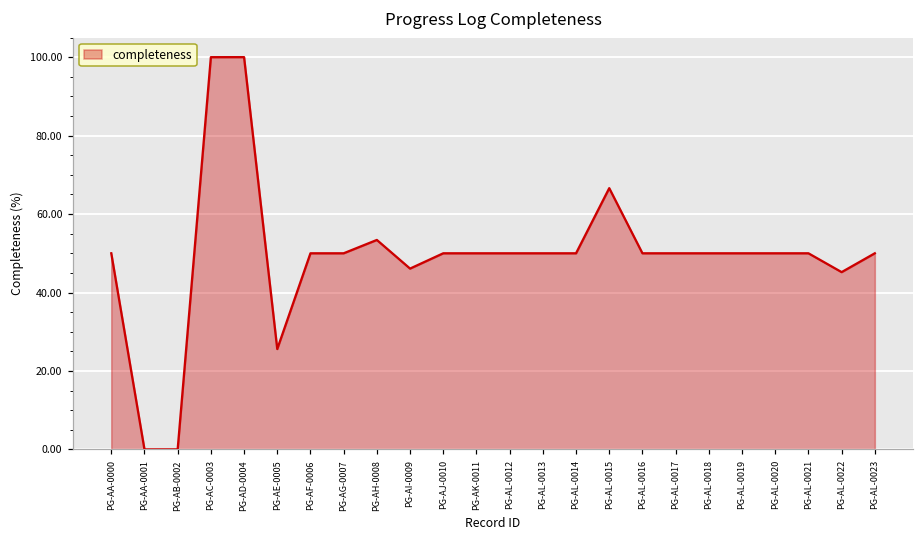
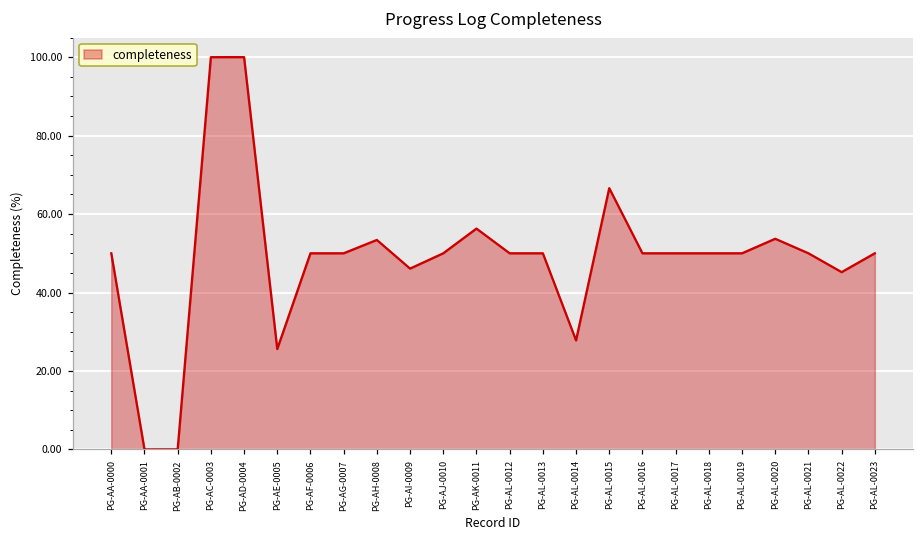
  {
    "PG-AA-0000": 50,
    "PG-AA-0001": 0,
    "PG-AB-0002": 0,
    "PG-AC-0003": 100,
    "PG-AD-0004": 100,
    "PG-AE-0005": 26,
    "PG-AF-0006": 50,
    "PG-AG-0007": 50,
    "PG-AH-0008": 53,
    "PG-AI-0009": 46,
    "PG-AJ-0010": 50,
-   "PG-AK-0011": 50,
+   "PG-AK-0011": 56,
    "PG-AL-0012": 50,
    "PG-AL-0013": 50,
-   "PG-AL-0014": 50,
+   "PG-AL-0014": 28,
    "PG-AL-0015": 67,
    "PG-AL-0016": 50,
    "PG-AL-0017": 50,
    "PG-AL-0018": 50,
    "PG-AL-0019": 50,
-   "PG-AL-0020": 50,
+   "PG-AL-0020": 54,
    "PG-AL-0021": 50,
    "PG-AL-0022": 45,
    "PG-AL-0023": 50
  }
